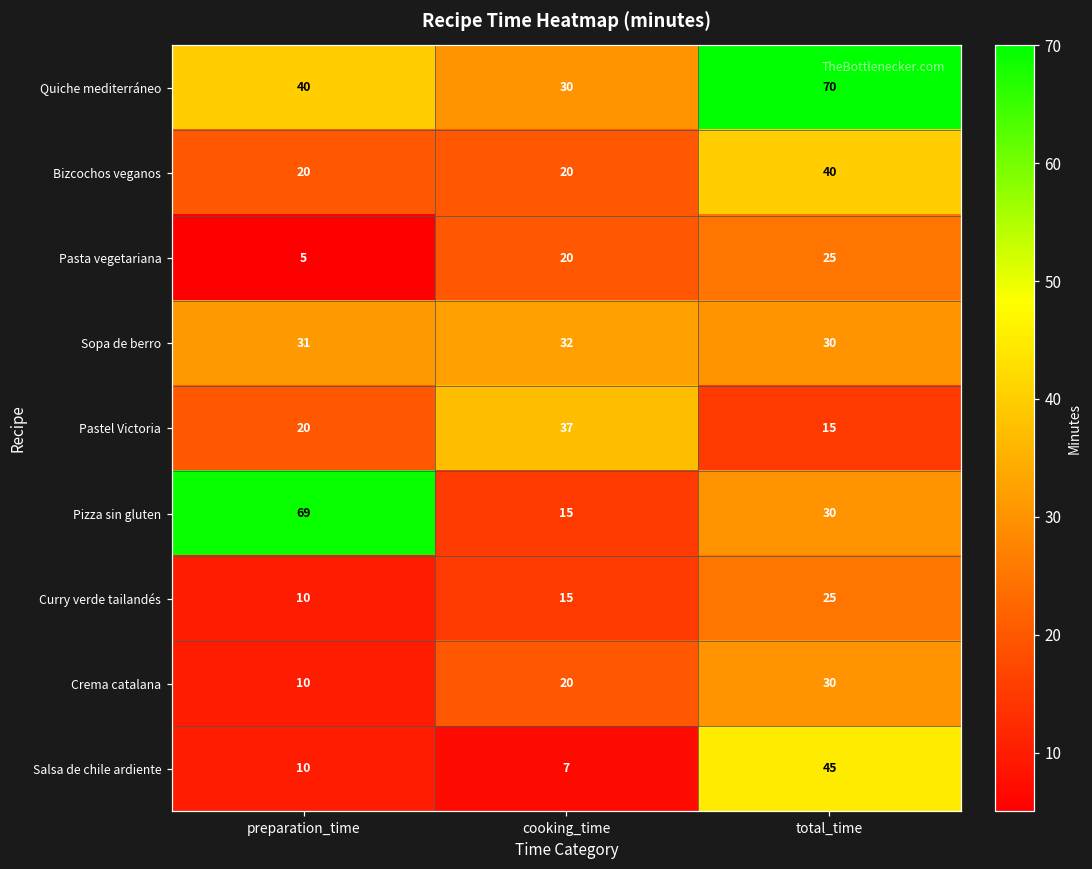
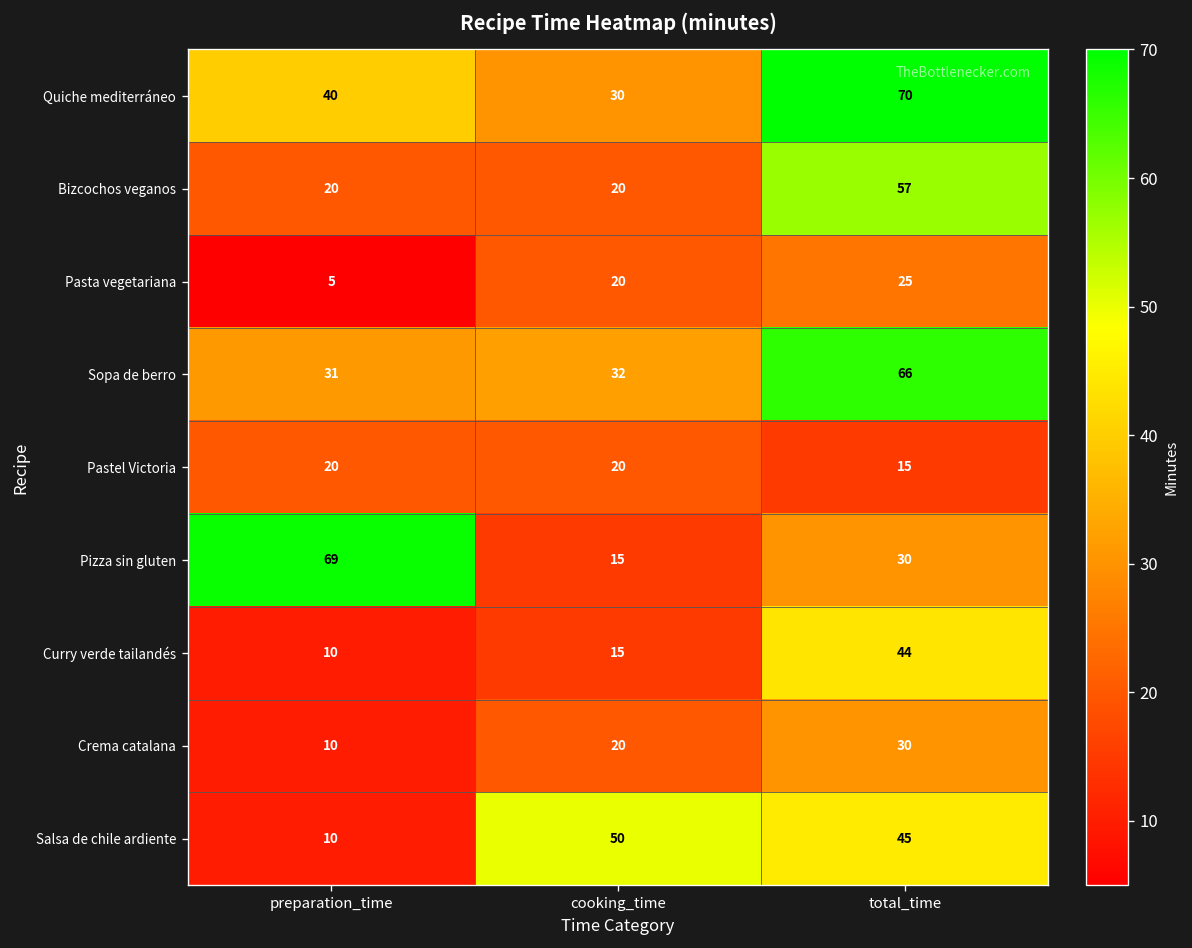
  {
    "Quiche mediterráneo": {
      "preparation_time": 40,
      "cooking_time": 30
    },
    "Bizcochos veganos": {
      "preparation_time": 20,
      "cooking_time": 20,
-     "total_time": 40
+     "total_time": 57
    },
    "Pasta vegetariana": {
      "preparation_time": 5,
      "cooking_time": 20,
      "total_time": 25
    },
    "Sopa de berro": {
      "preparation_time": 31,
      "cooking_time": 32,
-     "total_time": 30
+     "total_time": 66
    },
    "Pastel Victoria": {
      "preparation_time": 20,
-     "cooking_time": 37,
+     "cooking_time": 20,
      "total_time": 15
    },
    "Pizza sin gluten": {
      "preparation_time": 69,
      "cooking_time": 15,
      "total_time": 30
    },
    "Curry verde tailandés": {
      "preparation_time": 10,
      "cooking_time": 15,
-     "total_time": 25
+     "total_time": 44
    },
    "Crema catalana": {
      "preparation_time": 10,
      "cooking_time": 20,
      "total_time": 30
    },
    "Salsa de chile ardiente": {
      "preparation_time": 10,
-     "cooking_time": 7,
+     "cooking_time": 50,
      "total_time": 45
    }
  }
